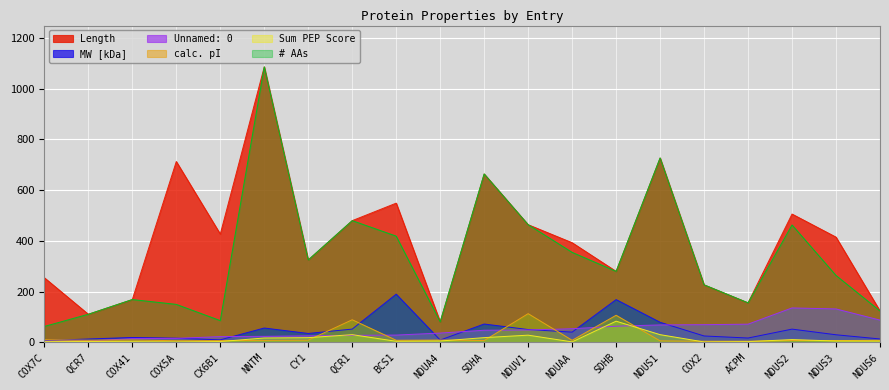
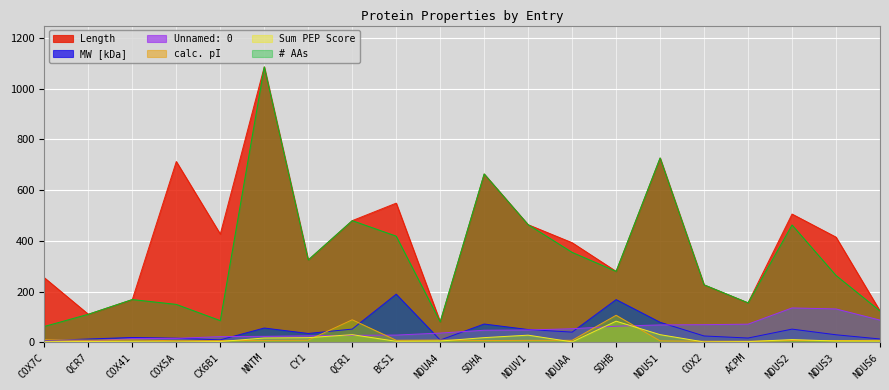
  {
    "Length": {
      "COX7C": 260,
      "COX5A": 710,
      "CX6B1": 430,
      "BCS1": 550,
      "NDUAA": 390,
      "NDUS2": 510,
      "NDUS3": 420
    },
    "MW [kDa]": {
      "NNTM": 60,
      "QCR1": 50,
      "BCS1": 190,
      "SDHA": 70,
      "NDUAA": 40,
      "SDHB": 170,
      "NDUS1": 80,
      "COX2": 30,
      "ACPM": 20,
      "NDUS2": 50,
      "NDUS3": 30
    },
    "Unnamed: 0": {
      "CX6B1": 20,
      "BCS1": 30,
      "NDUA4": 40,
      "SDHA": 50,
      "NDUAA": 50,
      "SDHB": 60,
      "NDUS1": 70,
      "COX2": 70,
      "ACPM": 70,
      "NDUS2": 140,
      "NDUS3": 130,
      "NDUS6": 90
    },
    "calc. pI": {
      "QCR1": 90,
      "SDHA": 10,
-     "NDUV1": 110,
+     "NDUV1": 10,
      "SDHB": 110,
      "NDUS1": 10
    },
    "Sum PEP Score": {
      "SDHA": 20,
      "NDUV1": 30,
      "SDHB": 80,
      "NDUS1": 30
    },
    "# AAs": {
      "COX7C": 60,
      "COX5A": 150,
      "CX6B1": 90,
      "BCS1": 420,
      "NDUAA": 360,
      "NDUS2": 460,
      "NDUS3": 260
    }
  }
